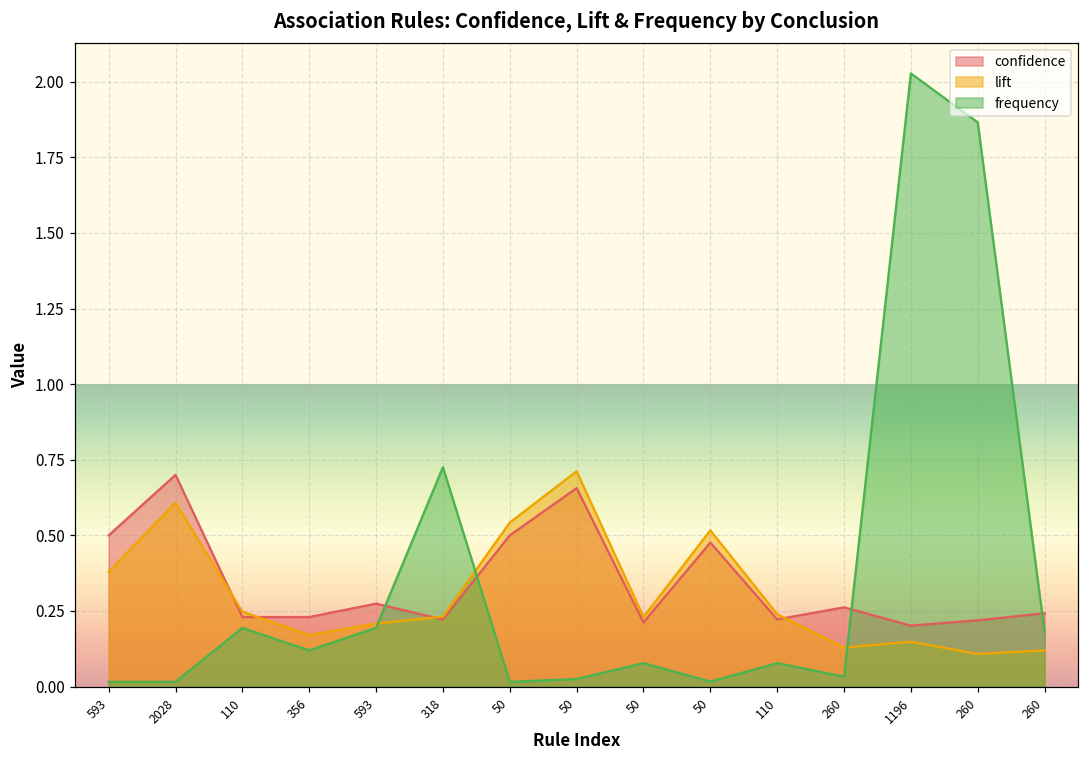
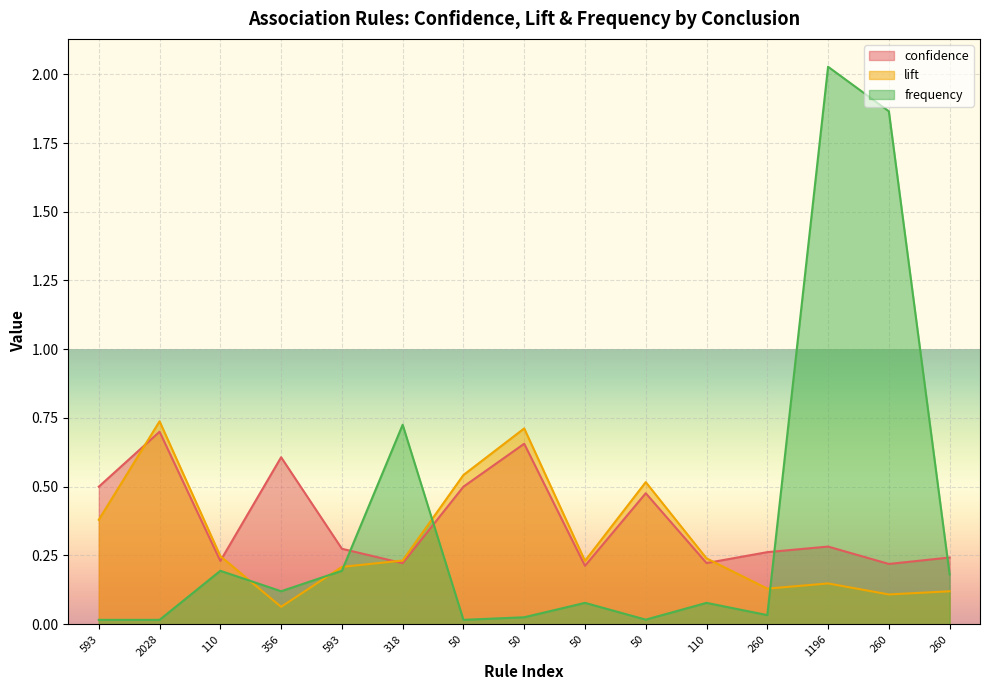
  {
    "confidence": {
      "2028": 0.70,
-     "356": 0.23,
+     "356": 0.61,
      "318": 0.22,
-     "1196": 0.20
+     "1196": 0.28
    },
    "lift": {
-     "2028": 0.61,
-     "356": 0.17,
+     "2028": 0.74,
+     "356": 0.06,
      "318": 0.23,
      "1196": 0.15
    },
    "frequency": {
      "2028": 0.02,
      "356": 0.12,
      "318": 0.73,
      "1196": 2.03
    }
  }
